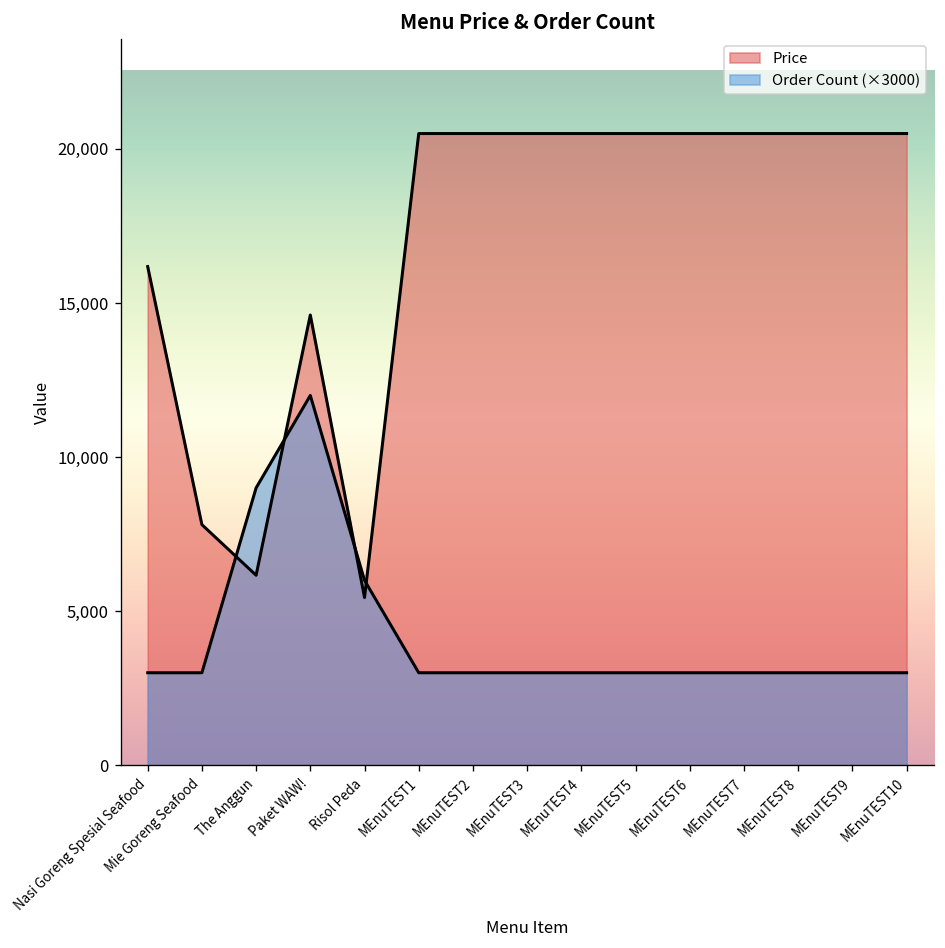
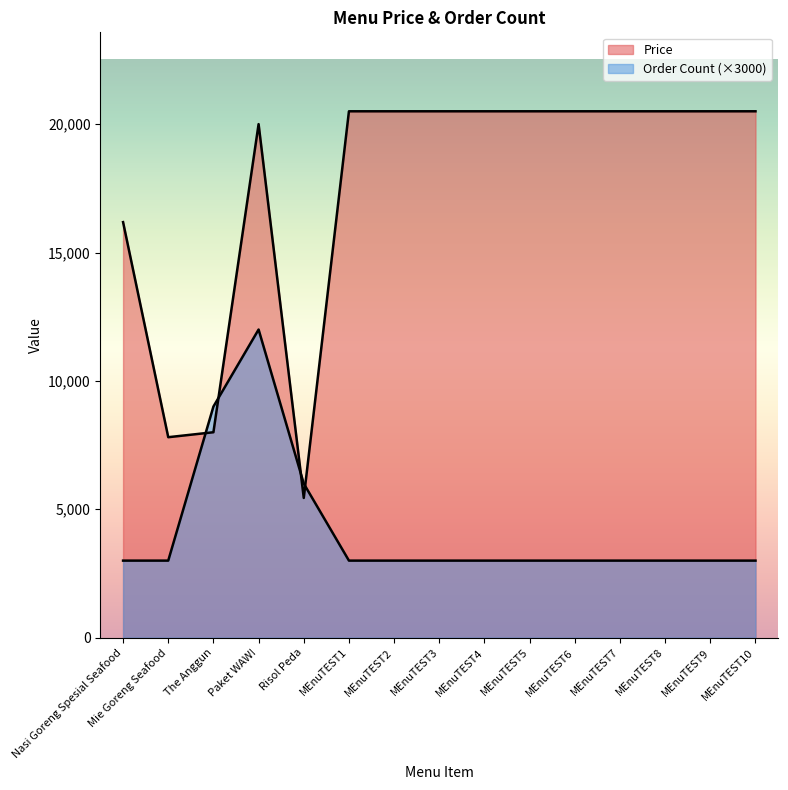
  {
    "Price": {
      "Nasi Goreng Spesial Seafood": "16,200",
      "Mie Goreng Seafood": "7,800",
-     "The Anggun": "6,200",
-     "Paket WAW!": "14,600",
+     "The Anggun": "8,000",
+     "Paket WAW!": "20,000",
      "Risol Peda": "5,400",
      "MEnuTEST1": "20,500",
      "MEnuTEST2": "20,500",
      "MEnuTEST3": "20,500",
      "MEnuTEST4": "20,500",
      "MEnuTEST5": "20,500",
      "MEnuTEST6": "20,500",
      "MEnuTEST7": "20,500",
      "MEnuTEST8": "20,500",
      "MEnuTEST9": "20,500",
      "MEnuTEST10": "20,500"
    },
    "Order Count (×3000)": {
      "Nasi Goreng Spesial Seafood": "3,000",
      "Mie Goreng Seafood": "3,000",
      "The Anggun": "9,000",
      "Paket WAW!": "12,000",
      "Risol Peda": "6,000",
      "MEnuTEST1": "3,000",
      "MEnuTEST2": "3,000",
      "MEnuTEST3": "3,000",
      "MEnuTEST4": "3,000",
      "MEnuTEST5": "3,000",
      "MEnuTEST6": "3,000",
      "MEnuTEST7": "3,000",
      "MEnuTEST8": "3,000",
      "MEnuTEST9": "3,000",
      "MEnuTEST10": "3,000"
    }
  }
